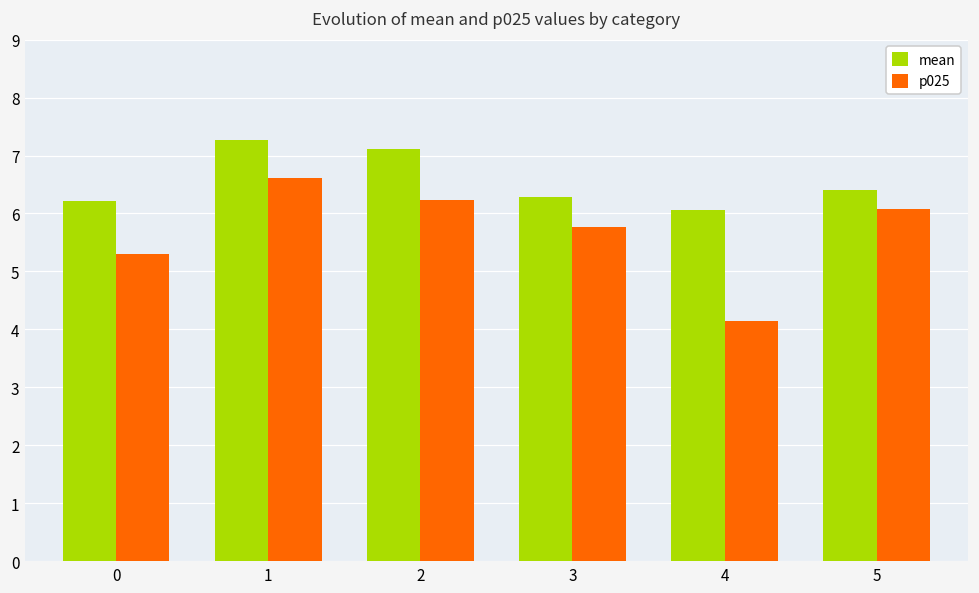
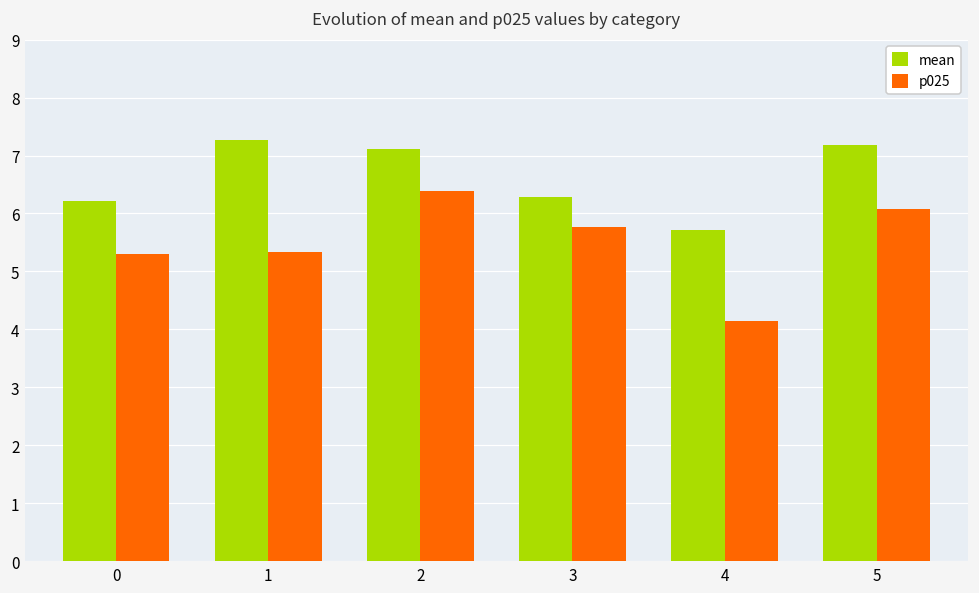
  {
    "mean": {
      "0": 6.2,
      "1": 7.3,
      "2": 7.1,
      "3": 6.3,
-     "4": 6.1,
-     "5": 6.4
+     "4": 5.7,
+     "5": 7.2
    },
    "p025": {
      "0": 5.3,
-     "1": 6.6,
-     "2": 6.2,
+     "1": 5.3,
+     "2": 6.4,
      "3": 5.8,
      "4": 4.2,
      "5": 6.1
    }
  }
